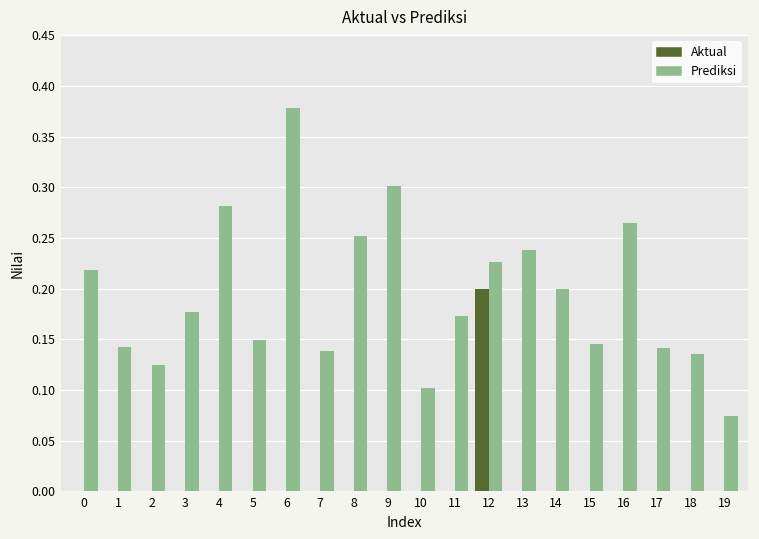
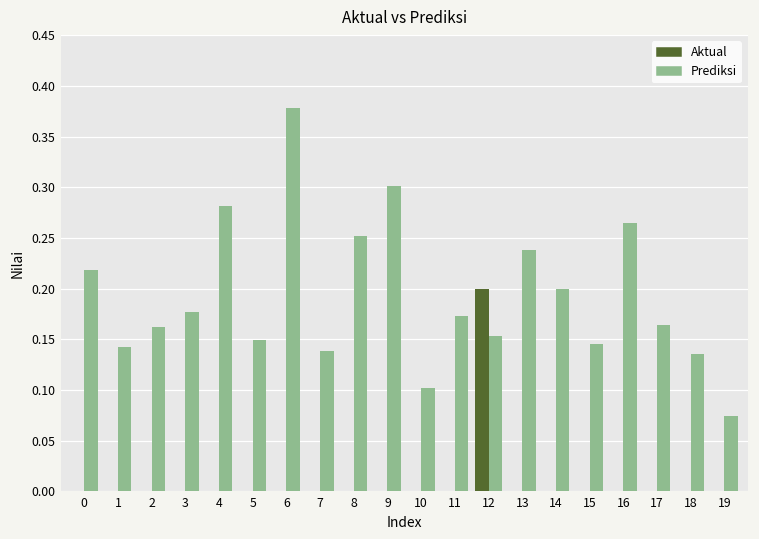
  {
    "Aktual": {
      "0": 0.00,
      "1": 0.00,
      "2": 0.00,
      "3": 0.00,
      "4": 0.00,
      "5": 0.00,
      "6": 0.00,
      "7": 0.00,
      "8": 0.00,
      "9": 0.00,
      "10": 0.00,
      "11": 0.00,
      "12": 0.20,
      "13": 0.00,
      "14": 0.00,
      "15": 0.00,
      "16": 0.00,
      "17": 0.00,
      "18": 0.00,
      "19": 0.00
    },
    "Prediksi": {
      "0": 0.22,
      "1": 0.14,
-     "2": 0.12,
+     "2": 0.16,
      "3": 0.18,
      "4": 0.28,
      "5": 0.15,
      "6": 0.38,
      "7": 0.14,
      "8": 0.25,
      "9": 0.30,
      "10": 0.10,
      "11": 0.17,
-     "12": 0.23,
+     "12": 0.15,
      "13": 0.24,
      "14": 0.20,
      "15": 0.15,
      "16": 0.26,
-     "17": 0.14,
+     "17": 0.16,
      "18": 0.14,
      "19": 0.07
    }
  }
